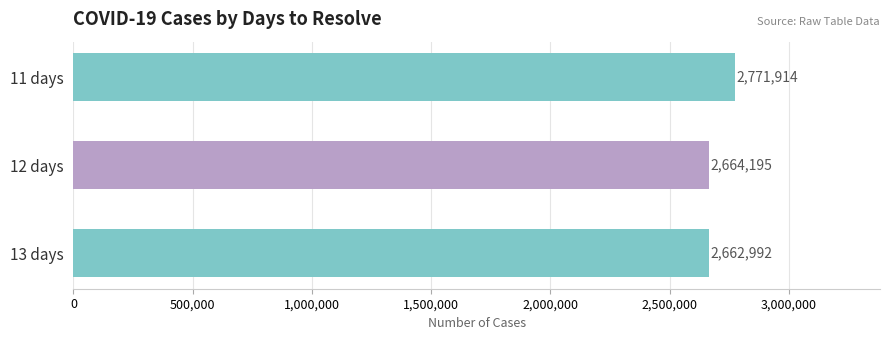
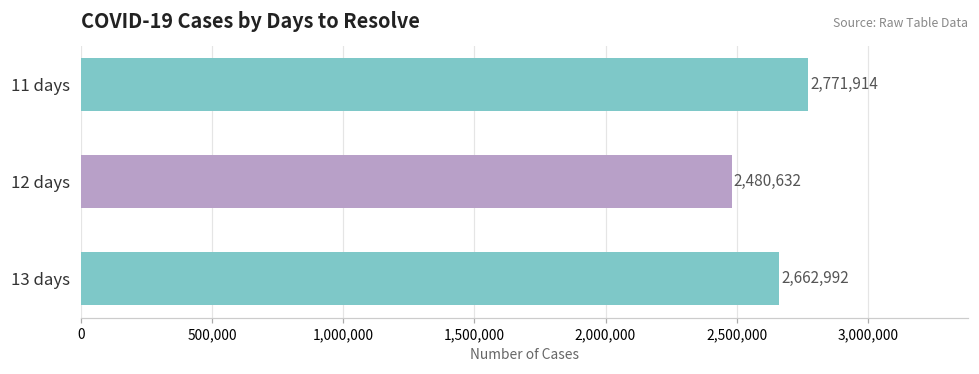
  {
    "11 days": "2,771,914",
-   "12 days": "2,664,195",
+   "12 days": "2,480,632",
    "13 days": "2,662,992"
  }
